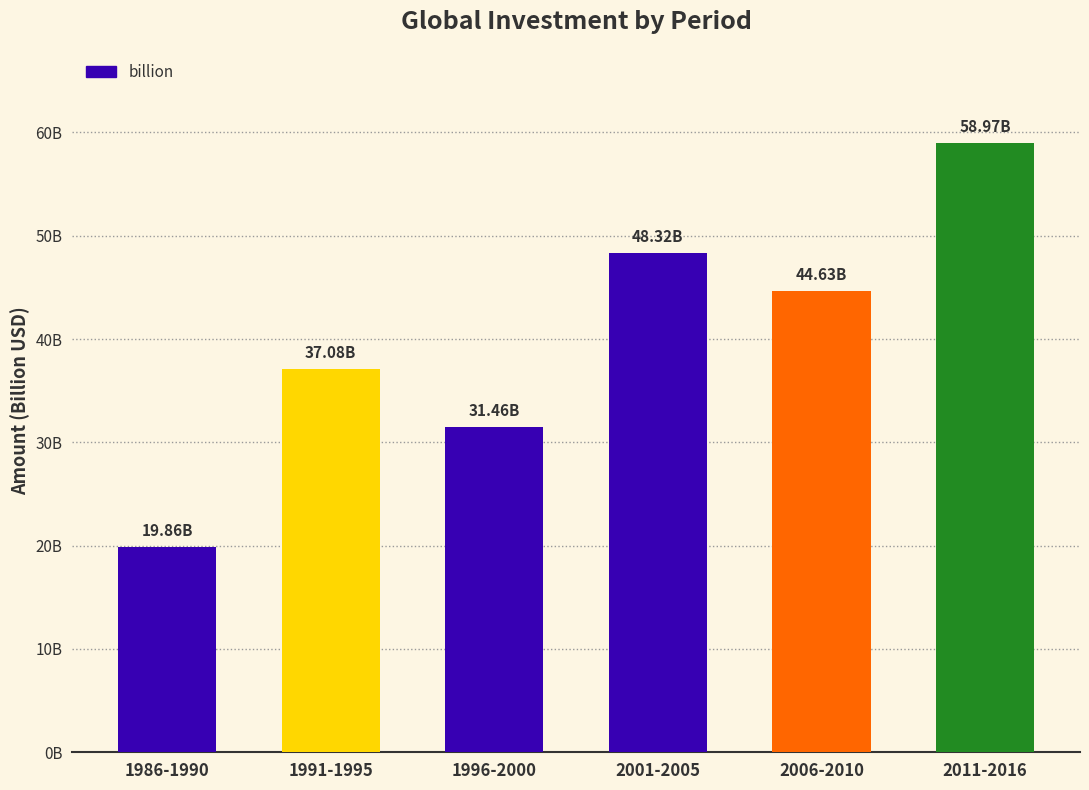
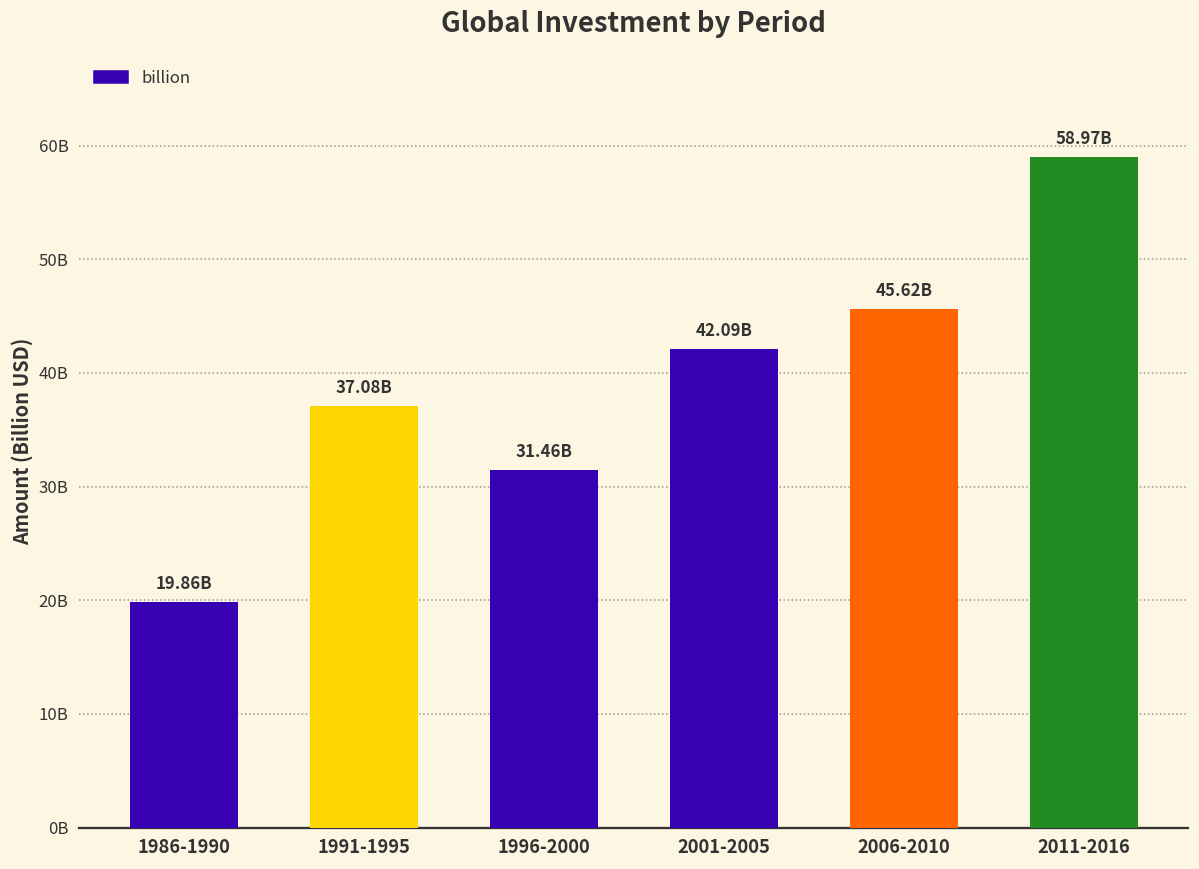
  {
    "1986-1990": "19.86B",
    "1991-1995": "37.08B",
    "1996-2000": "31.46B",
-   "2001-2005": "48.32B",
-   "2006-2010": "44.63B",
+   "2001-2005": "42.09B",
+   "2006-2010": "45.62B",
    "2011-2016": "58.97B"
  }
